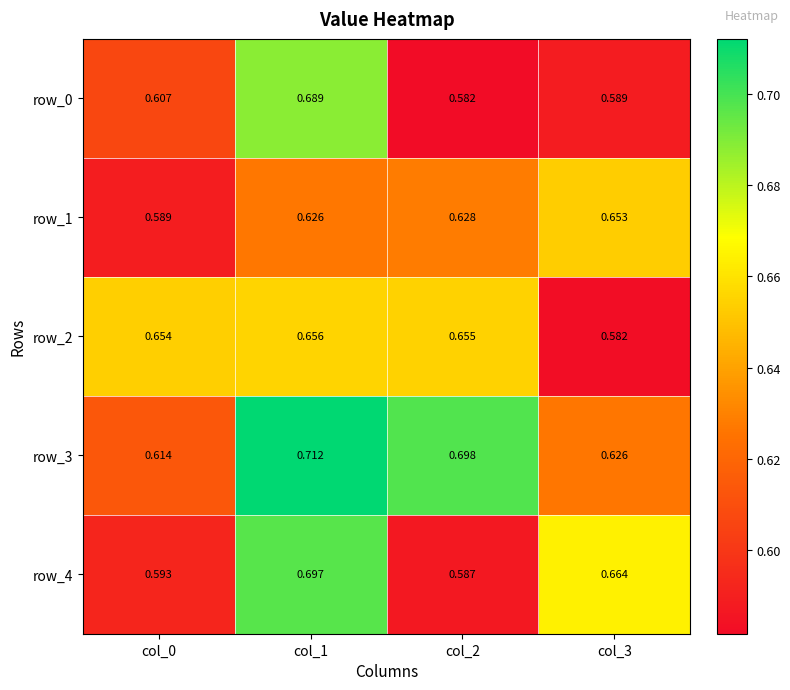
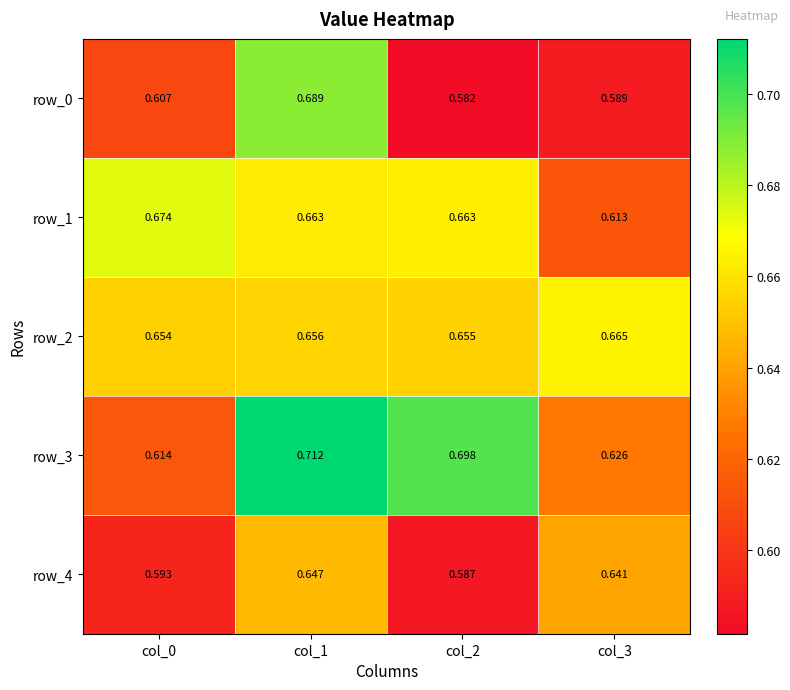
  {
    "row_0": {
      "col_0": 0.607,
      "col_1": 0.689,
      "col_2": 0.582,
      "col_3": 0.589
    },
    "row_1": {
-     "col_0": 0.589,
-     "col_1": 0.626,
-     "col_2": 0.628,
-     "col_3": 0.653
+     "col_0": 0.674,
+     "col_1": 0.663,
+     "col_2": 0.663,
+     "col_3": 0.613
    },
    "row_2": {
      "col_0": 0.654,
      "col_1": 0.656,
      "col_2": 0.655,
-     "col_3": 0.582
+     "col_3": 0.665
    },
    "row_3": {
      "col_0": 0.614,
      "col_1": 0.712,
      "col_2": 0.698,
      "col_3": 0.626
    },
    "row_4": {
      "col_0": 0.593,
-     "col_1": 0.697,
+     "col_1": 0.647,
      "col_2": 0.587,
-     "col_3": 0.664
+     "col_3": 0.641
    }
  }
